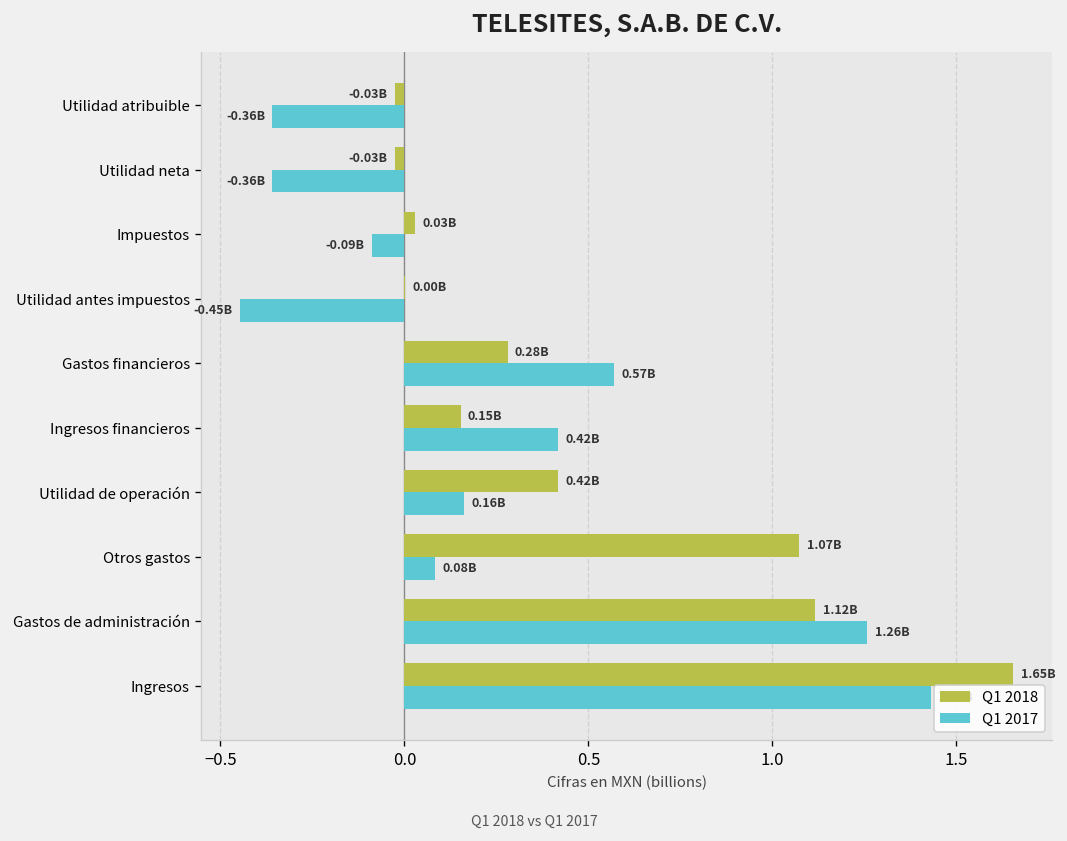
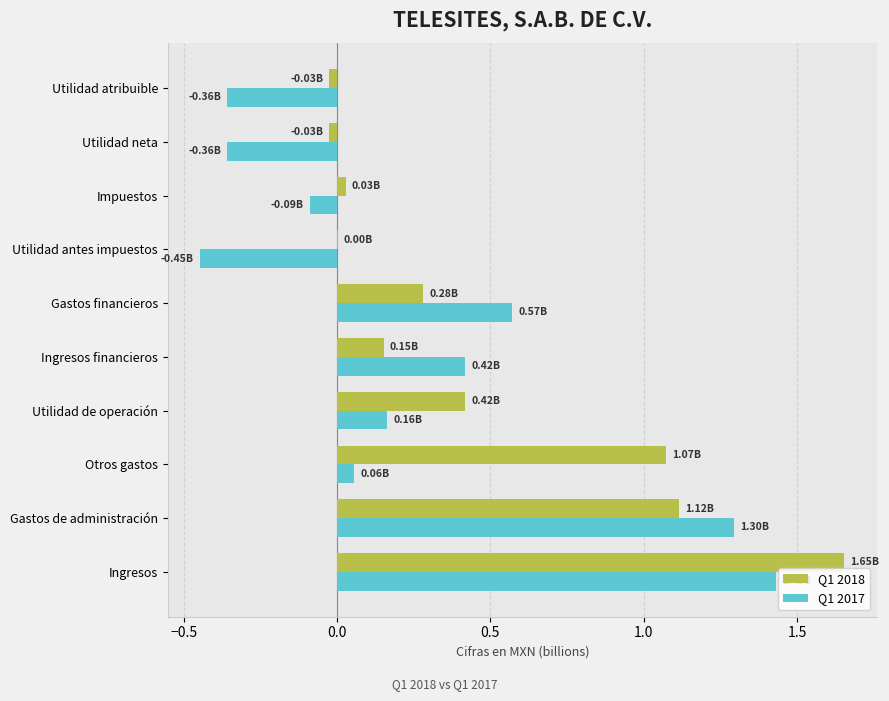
  {
    "Q1 2018": {
      "Utilidad atribuible": "-0.03B",
      "Utilidad neta": "-0.03B",
      "Impuestos": "0.03B",
      "Utilidad antes impuestos": "0.00B",
      "Gastos financieros": "0.28B",
      "Ingresos financieros": "0.15B",
      "Utilidad de operación": "0.42B",
      "Otros gastos": "1.07B",
      "Gastos de administración": "1.12B",
      "Ingresos": "1.65B"
    },
    "Q1 2017": {
      "Utilidad atribuible": "-0.36B",
      "Utilidad neta": "-0.36B",
      "Impuestos": "-0.09B",
      "Utilidad antes impuestos": "-0.45B",
      "Gastos financieros": "0.57B",
      "Ingresos financieros": "0.42B",
      "Utilidad de operación": "0.16B",
-     "Otros gastos": "0.08B",
-     "Gastos de administración": "1.26B"
+     "Otros gastos": "0.06B",
+     "Gastos de administración": "1.30B"
    }
  }
